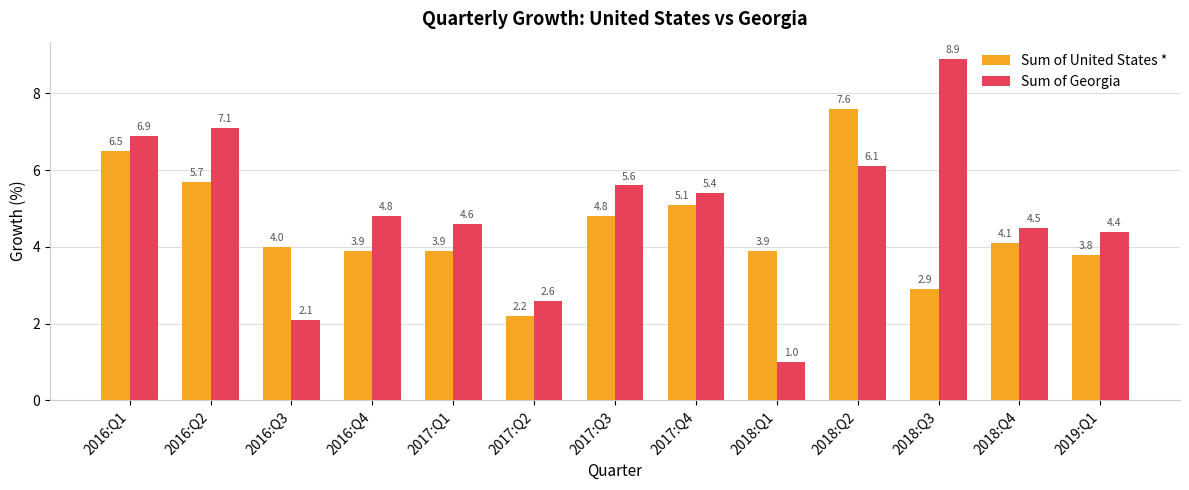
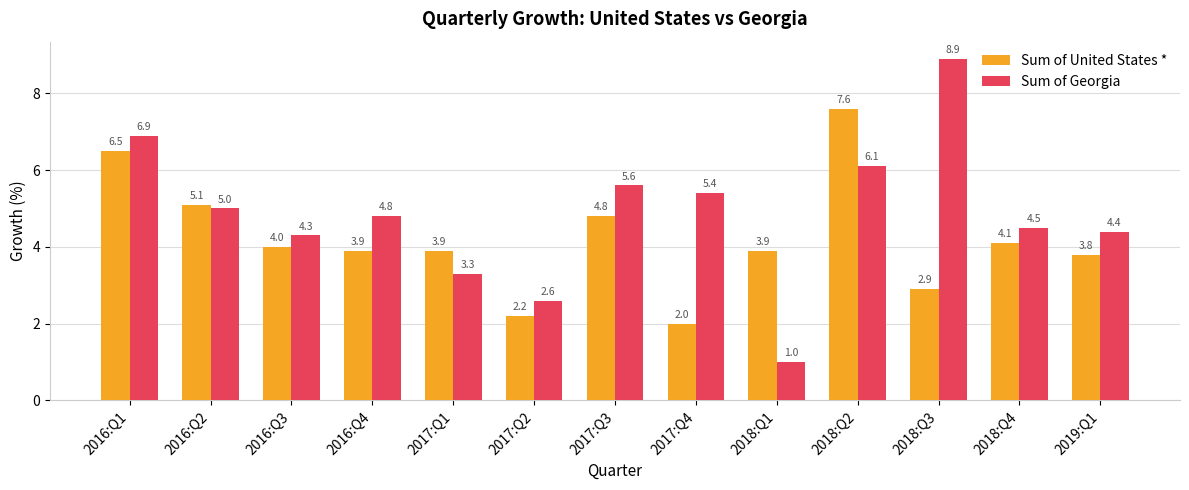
  {
    "Sum of United States *": {
      "2016:Q1": 6.5,
-     "2016:Q2": 5.7,
+     "2016:Q2": 5.1,
      "2016:Q3": 4.0,
      "2016:Q4": 3.9,
      "2017:Q1": 3.9,
      "2017:Q2": 2.2,
      "2017:Q3": 4.8,
-     "2017:Q4": 5.1,
+     "2017:Q4": 2.0,
      "2018:Q1": 3.9,
      "2018:Q2": 7.6,
      "2018:Q3": 2.9,
      "2018:Q4": 4.1,
      "2019:Q1": 3.8
    },
    "Sum of Georgia": {
      "2016:Q1": 6.9,
-     "2016:Q2": 7.1,
-     "2016:Q3": 2.1,
+     "2016:Q2": 5.0,
+     "2016:Q3": 4.3,
      "2016:Q4": 4.8,
-     "2017:Q1": 4.6,
+     "2017:Q1": 3.3,
      "2017:Q2": 2.6,
      "2017:Q3": 5.6,
      "2017:Q4": 5.4,
      "2018:Q1": 1.0,
      "2018:Q2": 6.1,
      "2018:Q3": 8.9,
      "2018:Q4": 4.5,
      "2019:Q1": 4.4
    }
  }
